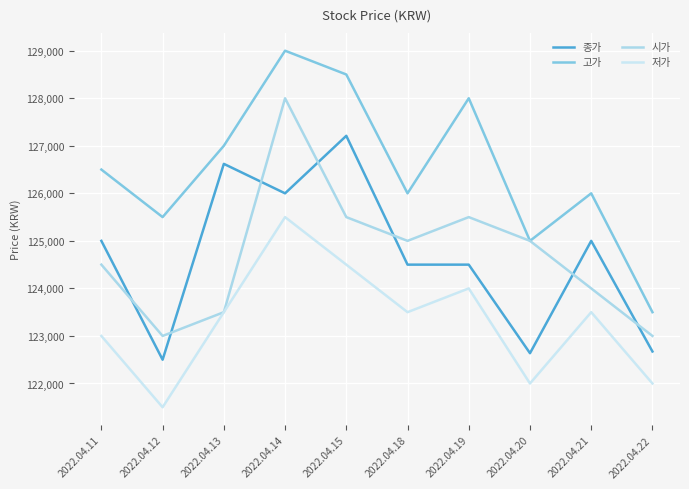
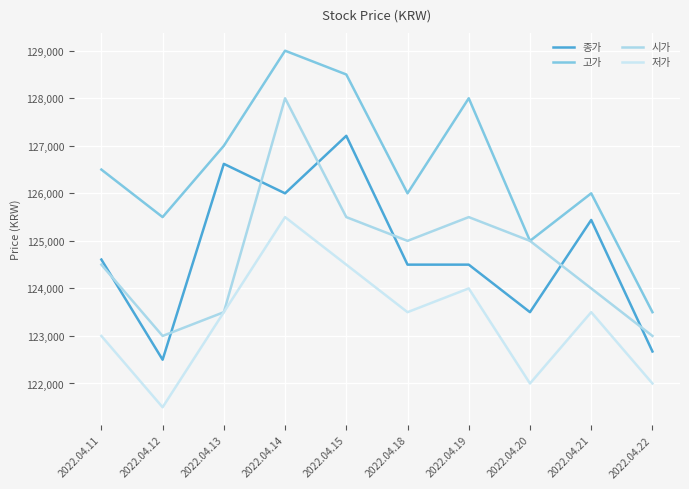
  {
    "종가": {
-     "2022.04.11": "125,000",
+     "2022.04.11": "124,600",
      "2022.04.12": "122,500",
      "2022.04.13": "126,600",
      "2022.04.14": "126,000",
      "2022.04.15": "127,200",
      "2022.04.18": "124,500",
      "2022.04.19": "124,500",
-     "2022.04.20": "122,600",
-     "2022.04.21": "125,000",
+     "2022.04.20": "123,500",
+     "2022.04.21": "125,400",
      "2022.04.22": "122,700"
    }
  }
